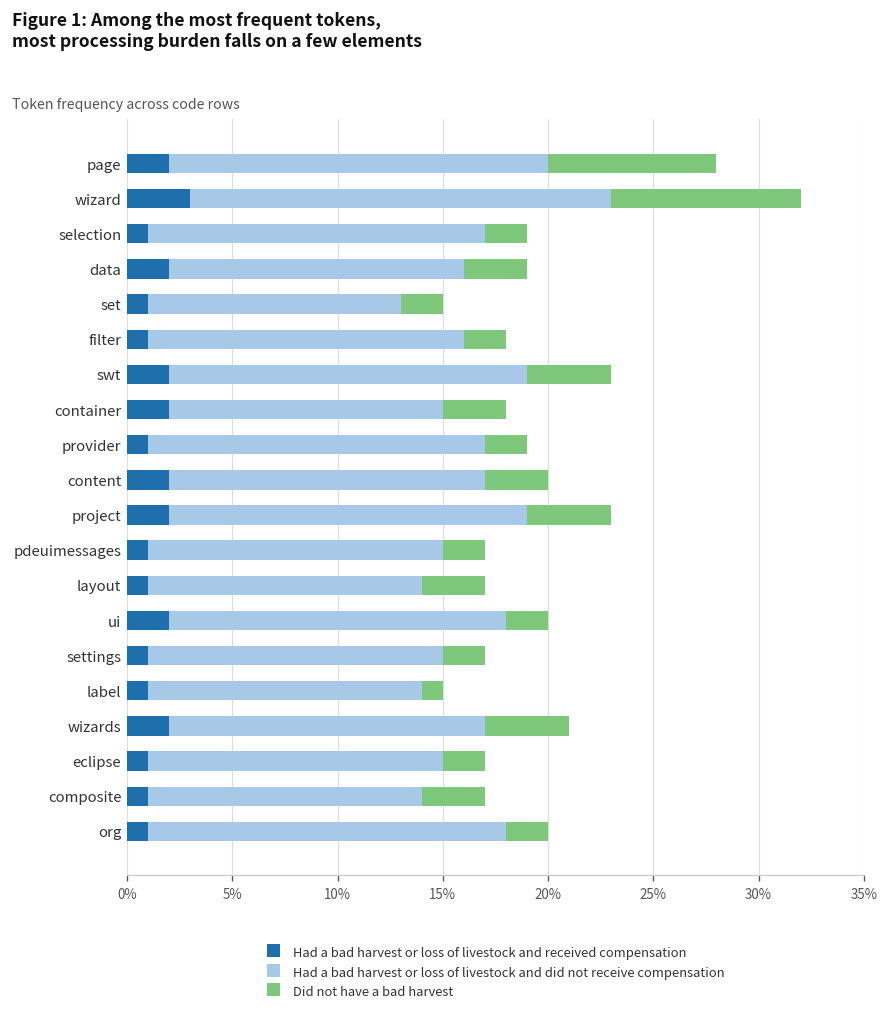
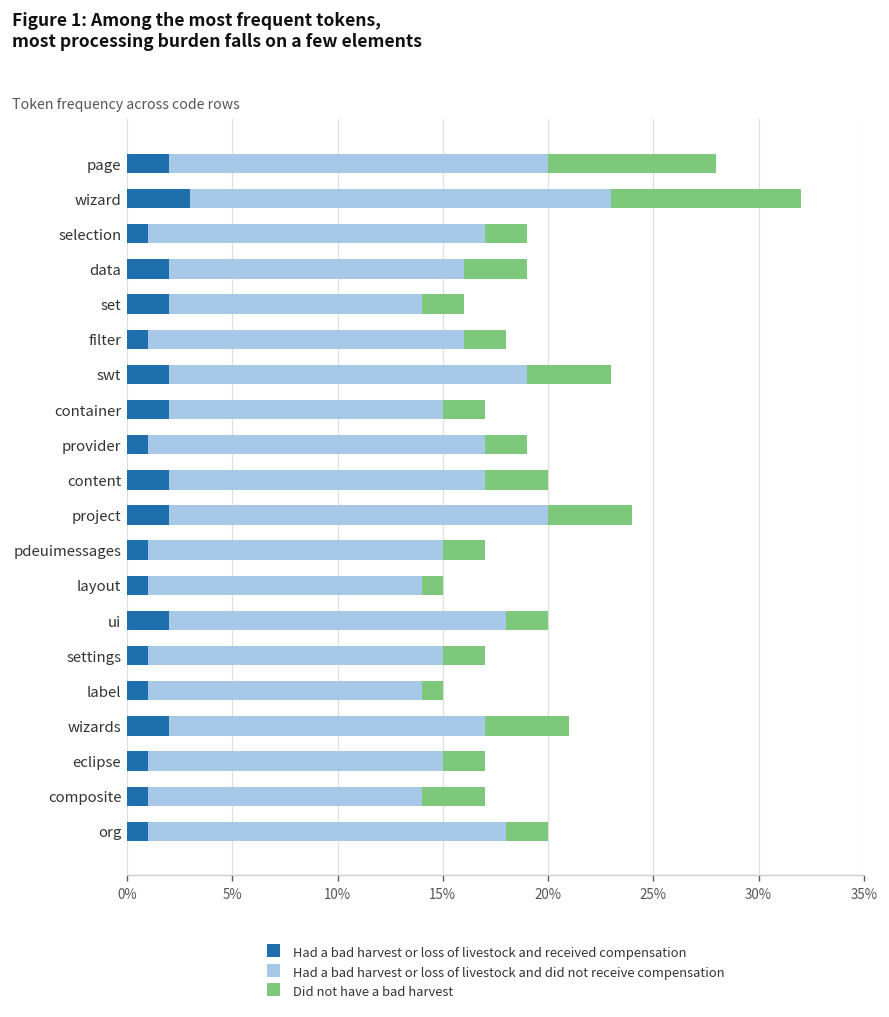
  {
    "Had a bad harvest or loss of livestock and received compensation": {
      "page": "2%",
      "wizard": "3%",
      "selection": "1%",
      "data": "2%",
-     "set": "1%",
+     "set": "2%",
      "filter": "1%",
      "swt": "2%",
      "container": "2%",
      "provider": "1%",
      "content": "2%",
      "project": "2%",
      "pdeuimessages": "1%",
      "layout": "1%",
      "ui": "2%",
      "settings": "1%",
      "label": "1%",
      "wizards": "2%",
      "eclipse": "1%",
      "composite": "1%",
      "org": "1%"
    },
    "Had a bad harvest or loss of livestock and did not receive compensation": {
      "page": "18%",
      "wizard": "20%",
      "selection": "16%",
      "data": "14%",
      "set": "12%",
      "filter": "15%",
      "swt": "17%",
      "container": "13%",
      "provider": "16%",
      "content": "15%",
-     "project": "17%",
+     "project": "18%",
      "pdeuimessages": "14%",
      "layout": "13%",
      "ui": "16%",
      "settings": "14%",
      "label": "13%",
      "wizards": "15%",
      "eclipse": "14%",
      "composite": "13%",
      "org": "17%"
    },
    "Did not have a bad harvest": {
      "page": "8%",
      "wizard": "9%",
      "selection": "2%",
      "data": "3%",
      "set": "2%",
      "filter": "2%",
      "swt": "4%",
-     "container": "3%",
+     "container": "2%",
      "provider": "2%",
      "content": "3%",
      "project": "4%",
      "pdeuimessages": "2%",
-     "layout": "3%",
+     "layout": "1%",
      "ui": "2%",
      "settings": "2%",
      "label": "1%",
      "wizards": "4%",
      "eclipse": "2%",
      "composite": "3%",
      "org": "2%"
    }
  }
